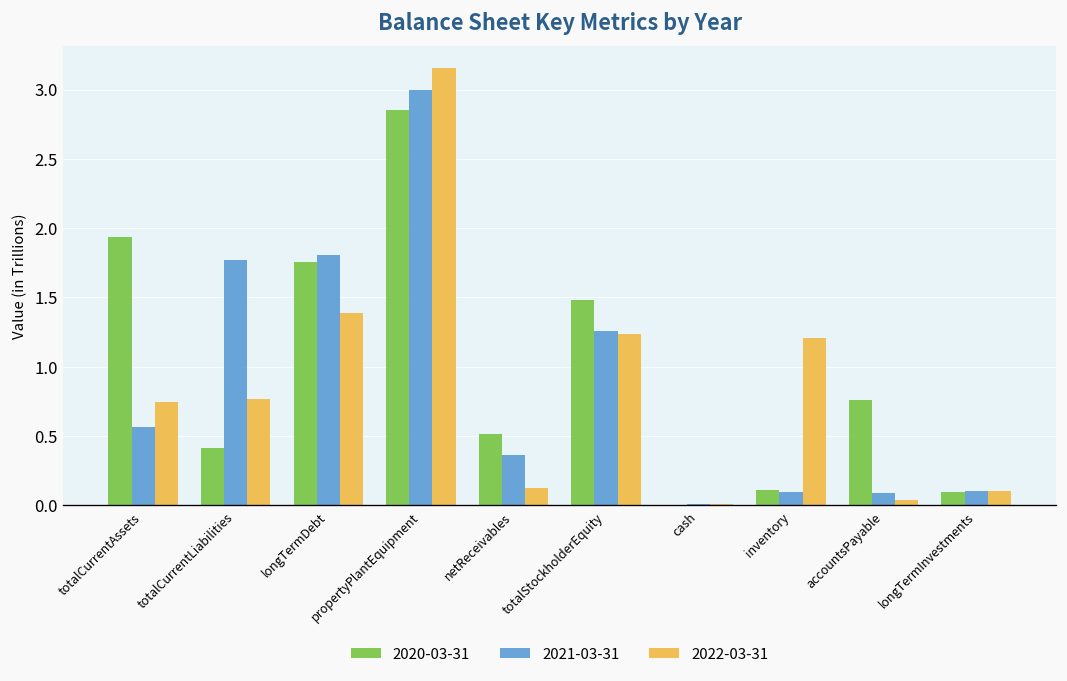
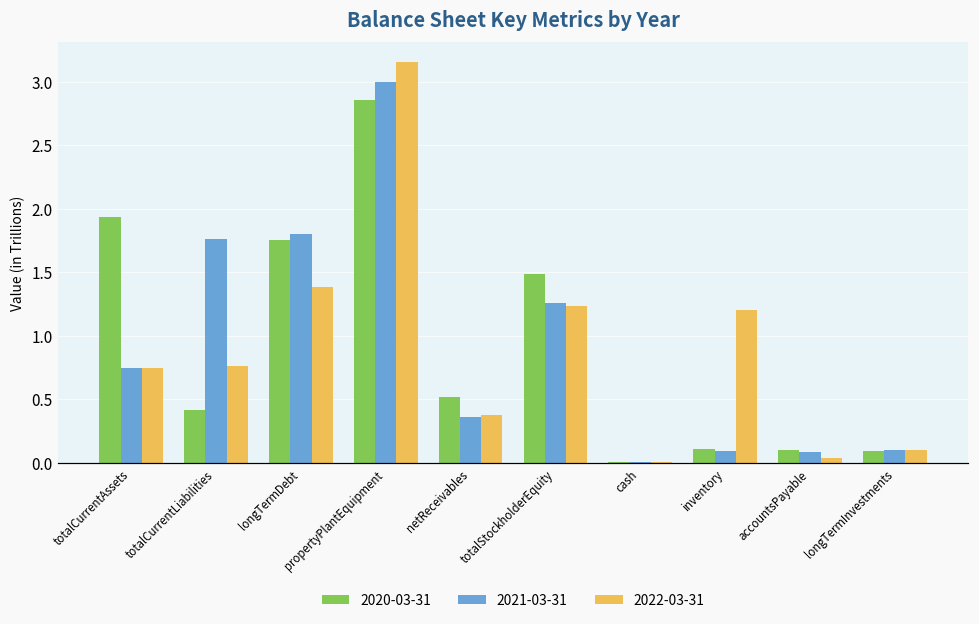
  {
    "2020-03-31": {
      "totalCurrentAssets": 1.94,
      "totalCurrentLiabilities": 0.42,
      "longTermDebt": 1.75,
      "propertyPlantEquipment": 2.85,
      "netReceivables": 0.52,
      "totalStockholderEquity": 1.48,
      "inventory": 0.11,
-     "accountsPayable": 0.76,
+     "accountsPayable": 0.10,
      "longTermInvestments": 0.09
    },
    "2021-03-31": {
-     "totalCurrentAssets": 0.57,
+     "totalCurrentAssets": 0.75,
      "totalCurrentLiabilities": 1.77,
      "longTermDebt": 1.81,
      "propertyPlantEquipment": 3.00,
      "netReceivables": 0.36,
      "totalStockholderEquity": 1.26,
      "inventory": 0.10,
      "accountsPayable": 0.09,
      "longTermInvestments": 0.10
    },
    "2022-03-31": {
      "totalCurrentAssets": 0.74,
      "totalCurrentLiabilities": 0.77,
      "longTermDebt": 1.39,
      "propertyPlantEquipment": 3.15,
-     "netReceivables": 0.13,
+     "netReceivables": 0.38,
      "totalStockholderEquity": 1.24,
      "inventory": 1.21,
      "accountsPayable": 0.04,
      "longTermInvestments": 0.11
    }
  }
